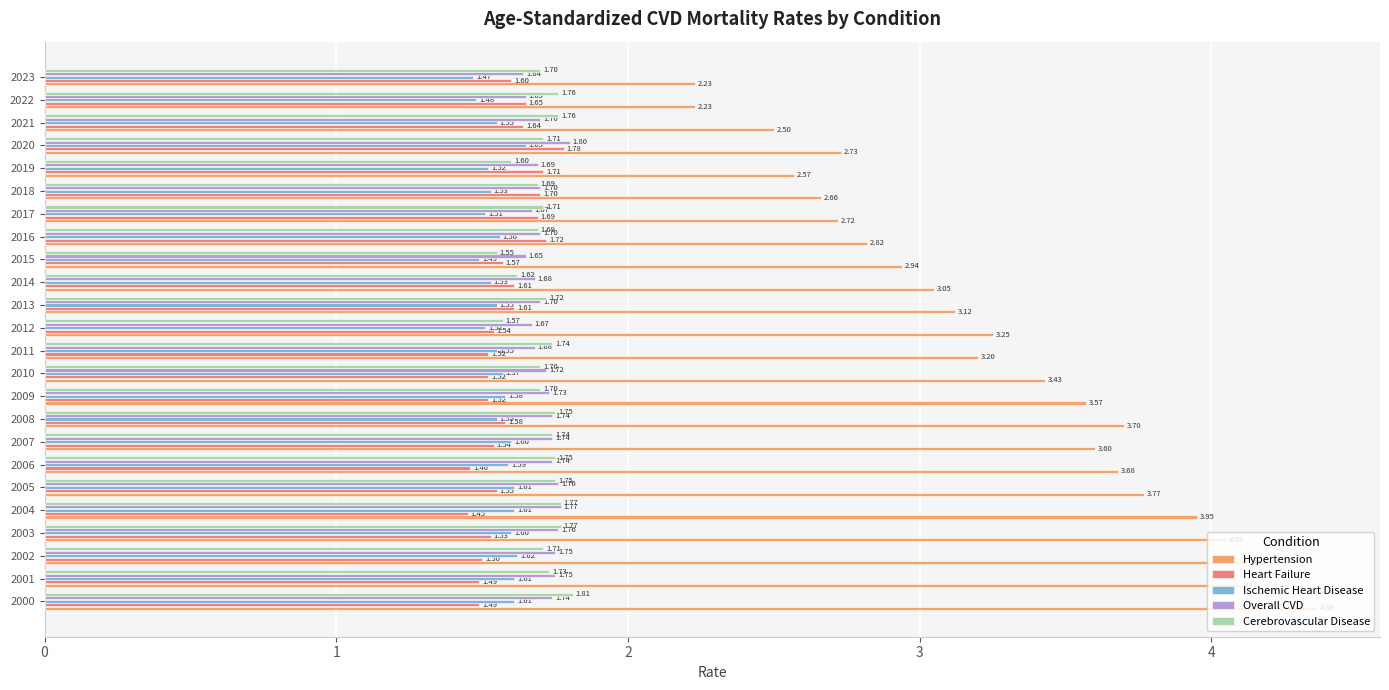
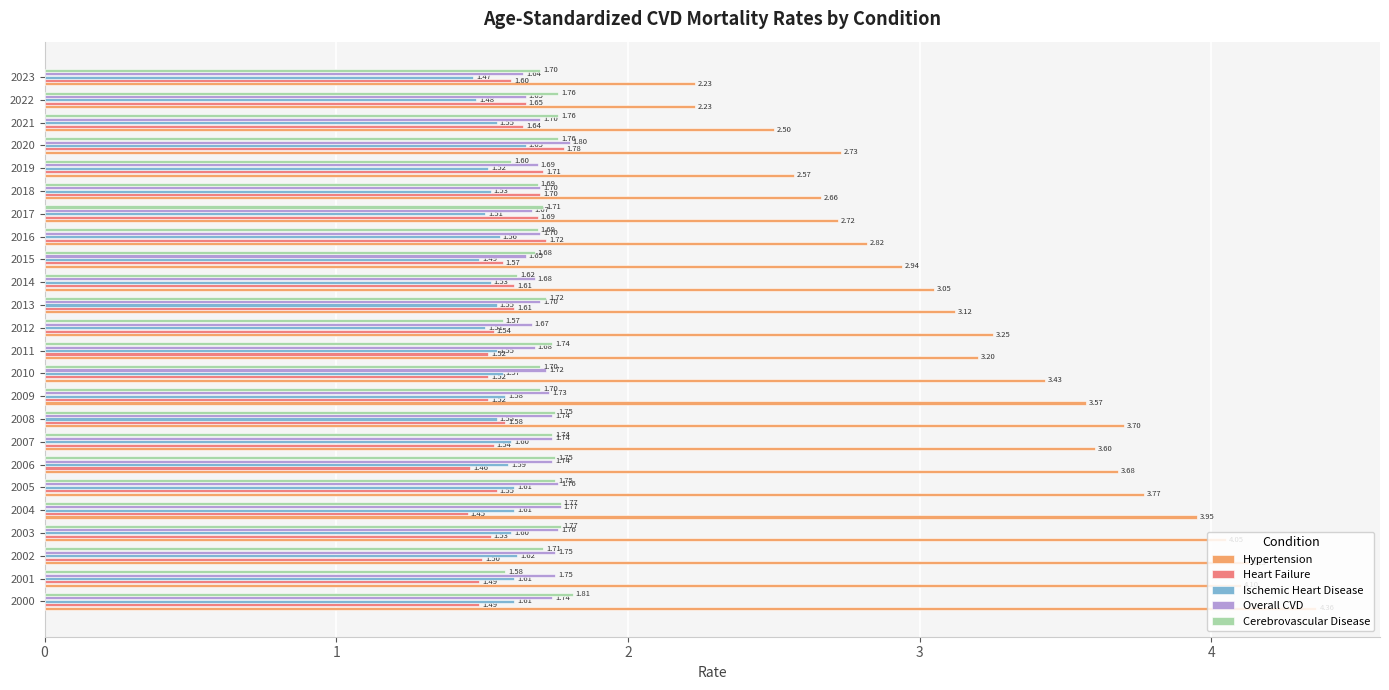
  {
    "Cerebrovascular Disease": {
      "2023": 1.70,
      "2022": 1.76,
      "2021": 1.76,
-     "2020": 1.71,
+     "2020": 1.76,
      "2019": 1.60,
      "2017": 1.71,
-     "2015": 1.55,
+     "2015": 1.68,
      "2014": 1.62,
      "2012": 1.57,
      "2011": 1.74,
      "2002": 1.71,
-     "2001": 1.73,
+     "2001": 1.58,
      "2000": 1.81
    }
  }
